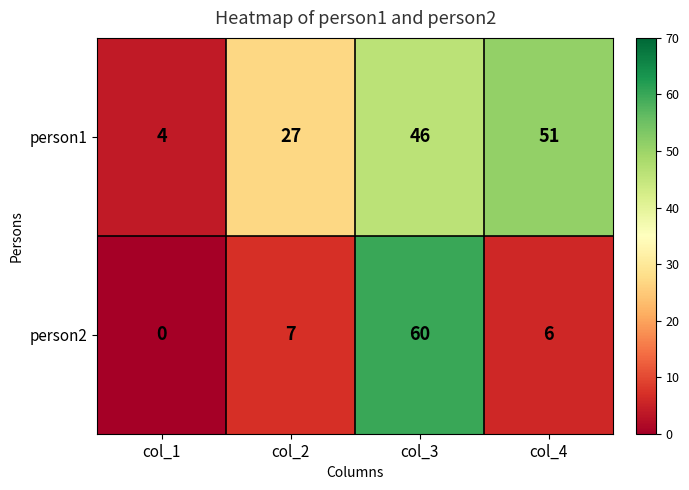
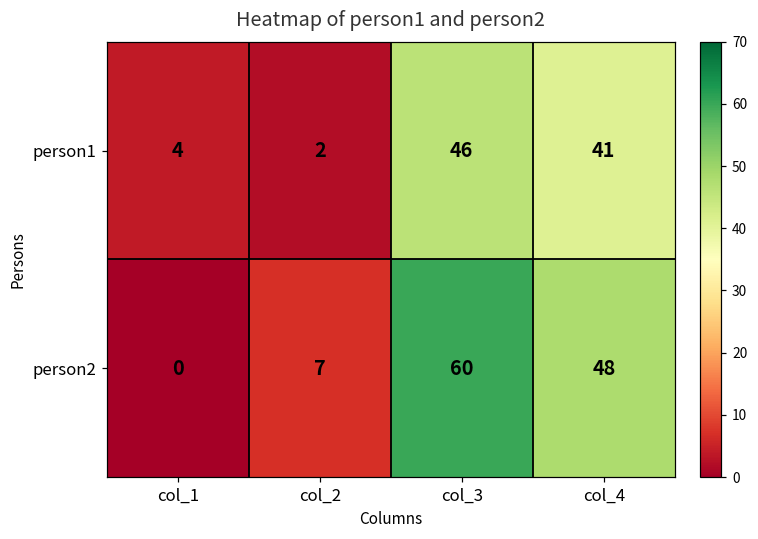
  {
    "person1": {
      "col_1": 4,
-     "col_2": 27,
+     "col_2": 2,
      "col_3": 46,
-     "col_4": 51
+     "col_4": 41
    },
    "person2": {
      "col_1": 0,
      "col_2": 7,
      "col_3": 60,
-     "col_4": 6
+     "col_4": 48
    }
  }
